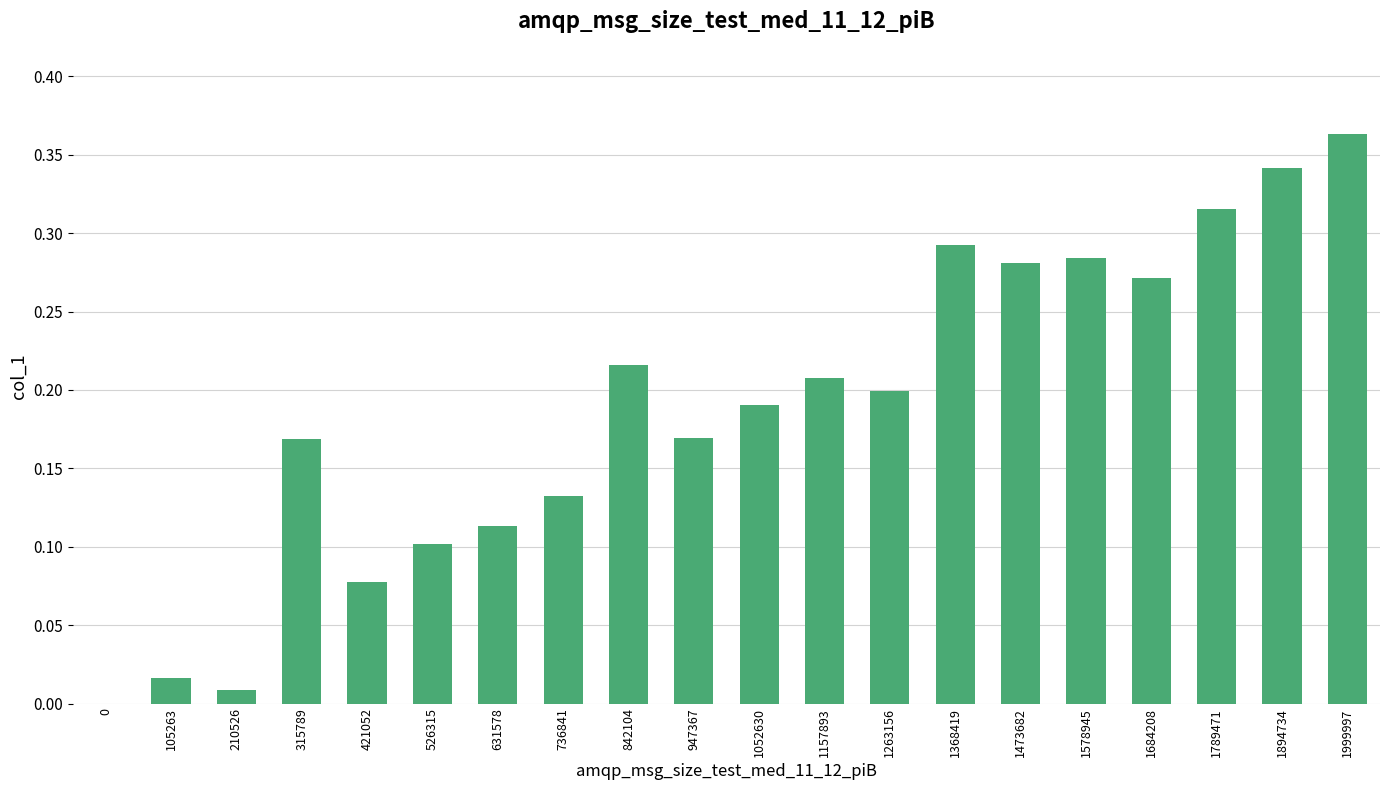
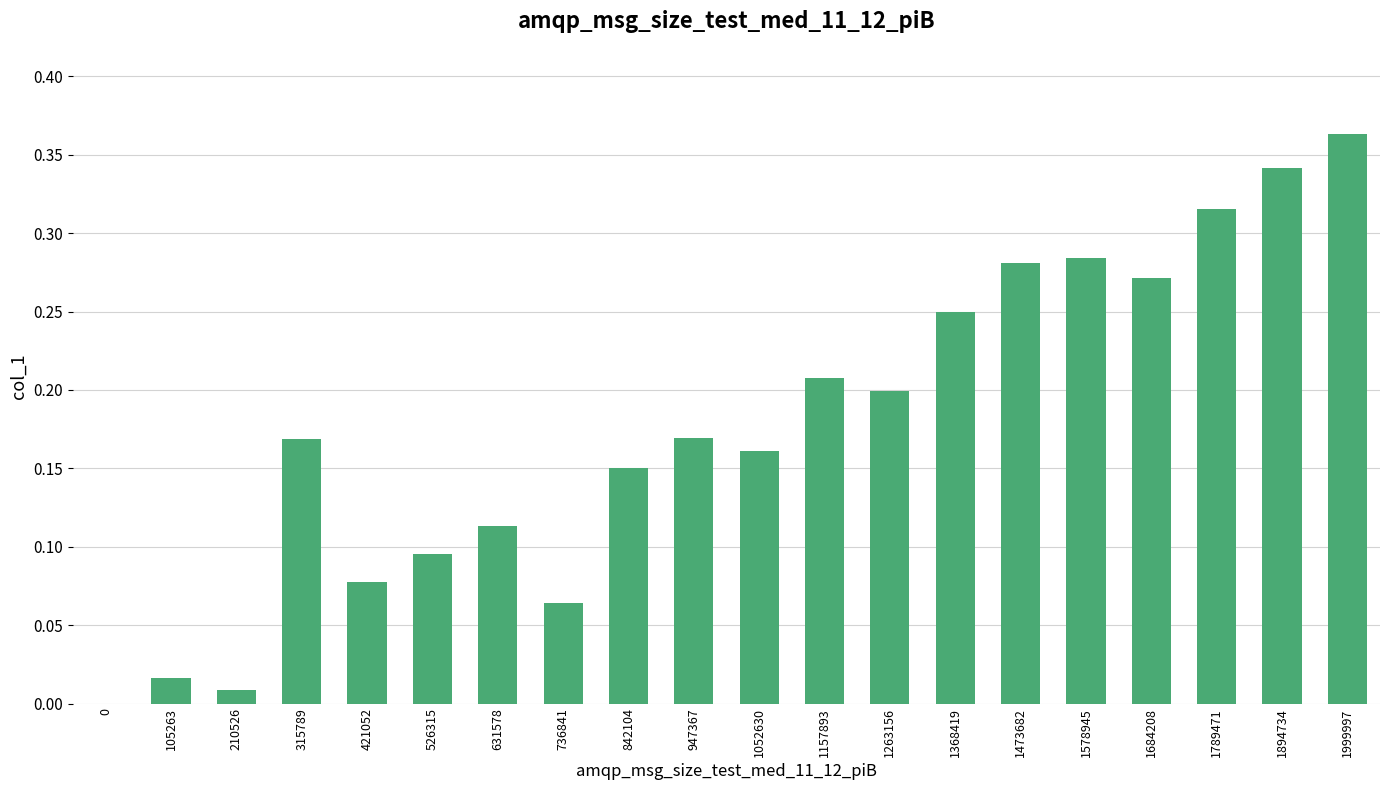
  {
    "0": 0.000,
    "105263": 0.017,
    "210526": 0.009,
    "315789": 0.169,
    "421052": 0.078,
-   "526315": 0.102,
+   "526315": 0.096,
    "631578": 0.113,
-   "736841": 0.132,
-   "842104": 0.216,
+   "736841": 0.064,
+   "842104": 0.150,
    "947367": 0.169,
-   "1052630": 0.190,
+   "1052630": 0.161,
    "1157893": 0.208,
    "1263156": 0.200,
-   "1368419": 0.292,
+   "1368419": 0.250,
    "1473682": 0.281,
    "1578945": 0.284,
    "1684208": 0.272,
    "1789471": 0.316,
    "1894734": 0.341,
    "1999997": 0.363
  }
